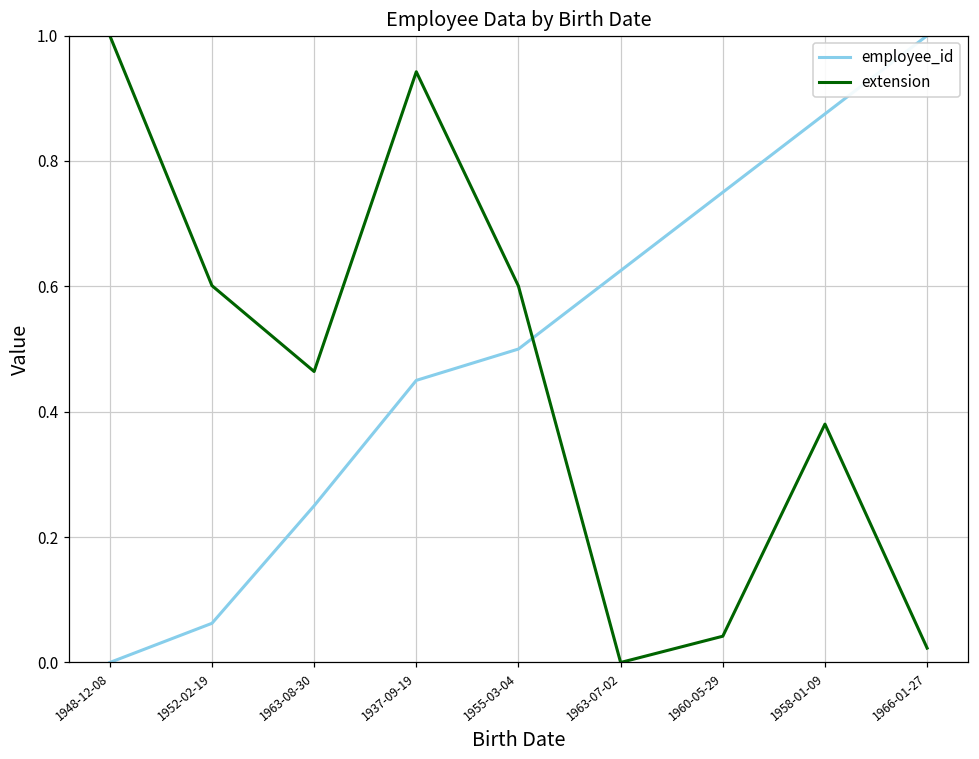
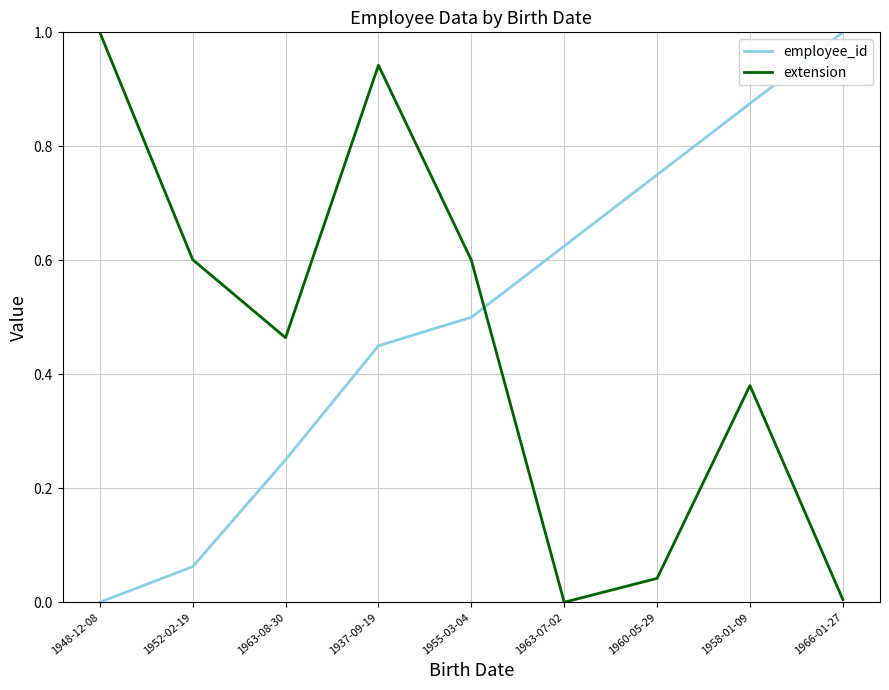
  {
    "employee_id": {
      "1948-12-08": 0.00,
      "1952-02-19": 0.06,
      "1963-08-30": 0.25,
      "1937-09-19": 0.45,
      "1955-03-04": 0.50,
      "1963-07-02": 0.63,
      "1960-05-29": 0.75,
      "1958-01-09": 0.88,
      "1966-01-27": 1.00
    },
    "extension": {
      "1948-12-08": 1.00,
      "1952-02-19": 0.60,
      "1963-08-30": 0.46,
      "1937-09-19": 0.94,
      "1955-03-04": 0.60,
      "1963-07-02": 0.00,
      "1960-05-29": 0.04,
      "1958-01-09": 0.38,
-     "1966-01-27": 0.02
+     "1966-01-27": 0.00
    }
  }
